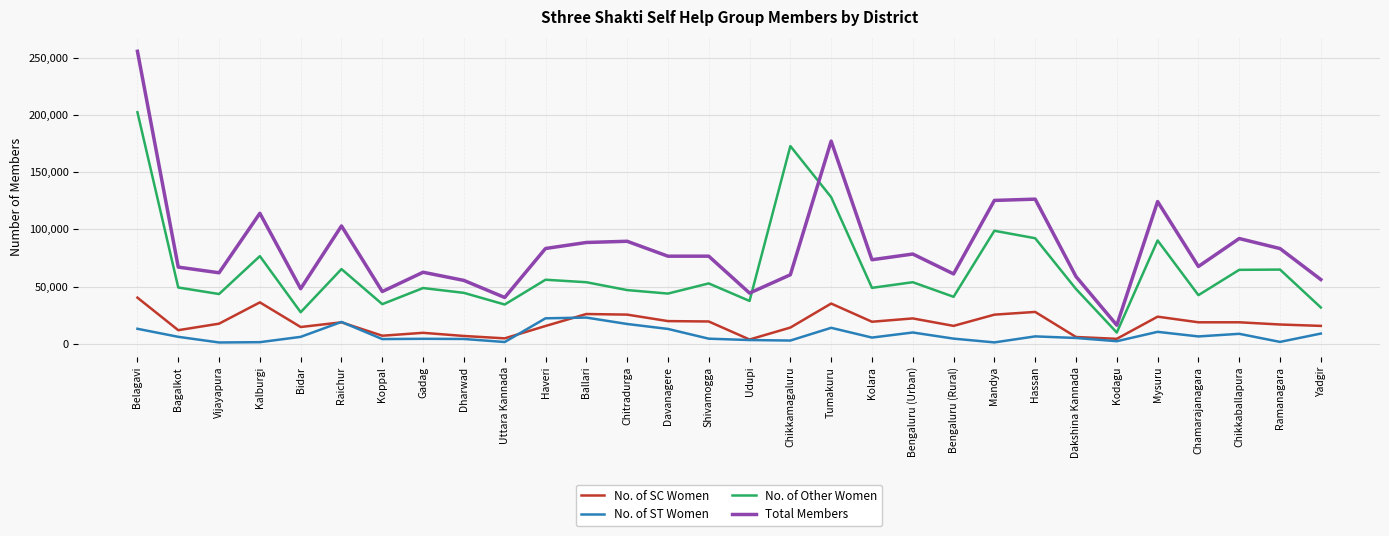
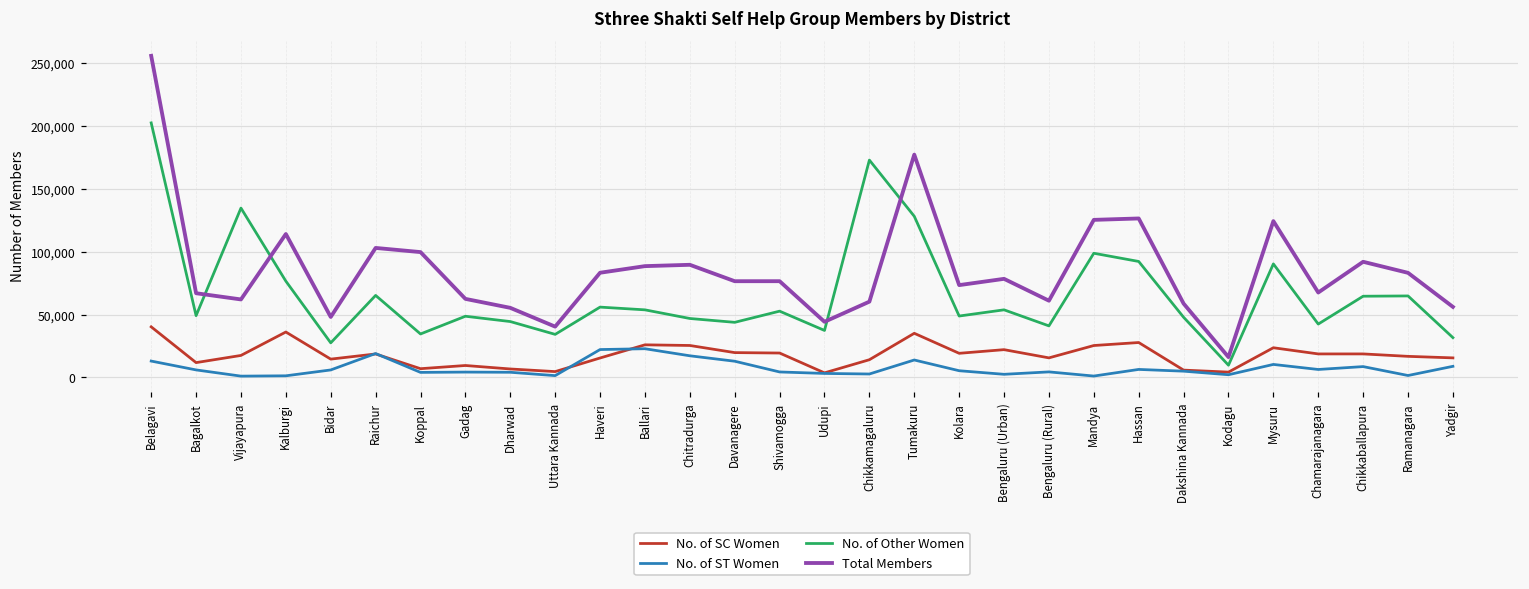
  {
    "No. of SC Women": {
      "Belagavi": "40,000",
      "Bagalkot": "12,000",
      "Vijayapura": "18,000",
      "Kalburgi": "36,000",
      "Bidar": "15,000",
      "Koppal": "7,000",
      "Gadag": "10,000",
      "Dharwad": "7,000",
      "Uttara Kannada": "5,000",
      "Haveri": "15,000",
      "Ballari": "26,000",
      "Chitradurga": "25,000",
      "Davanagere": "20,000",
      "Shivamogga": "19,000",
      "Chikkamagaluru": "14,000",
      "Tumakuru": "35,000",
      "Kolara": "19,000",
      "Bengaluru (Urban)": "22,000",
      "Bengaluru (Rural)": "16,000",
      "Mandya": "25,000",
      "Hassan": "28,000",
      "Mysuru": "24,000",
      "Chamarajanagara": "19,000",
      "Chikkaballapura": "19,000",
      "Ramanagara": "17,000",
      "Yadgir": "16,000"
    },
    "No. of ST Women": {
      "Belagavi": "13,000",
      "Bagalkot": "6,000",
      "Vijayapura": "1,000",
      "Kalburgi": "1,000",
      "Bidar": "6,000",
      "Koppal": "4,000",
      "Gadag": "4,000",
      "Dharwad": "4,000",
      "Uttara Kannada": "1,000",
      "Haveri": "22,000",
      "Ballari": "23,000",
      "Chitradurga": "17,000",
      "Davanagere": "13,000",
      "Shivamogga": "4,000",
      "Chikkamagaluru": "3,000",
      "Tumakuru": "14,000",
      "Kolara": "5,000",
-     "Bengaluru (Urban)": "10,000",
+     "Bengaluru (Urban)": "3,000",
      "Bengaluru (Rural)": "4,000",
      "Mandya": "1,000",
      "Hassan": "6,000",
      "Mysuru": "10,000",
      "Chamarajanagara": "6,000",
      "Chikkaballapura": "9,000",
      "Ramanagara": "2,000",
      "Yadgir": "9,000"
    },
    "No. of Other Women": {
      "Belagavi": "202,000",
      "Bagalkot": "49,000",
-     "Vijayapura": "43,000",
+     "Vijayapura": "135,000",
      "Kalburgi": "77,000",
      "Bidar": "28,000",
      "Raichur": "65,000",
      "Koppal": "35,000",
      "Gadag": "49,000",
      "Dharwad": "44,000",
      "Uttara Kannada": "34,000",
      "Haveri": "56,000",
      "Ballari": "54,000",
      "Chitradurga": "47,000",
      "Davanagere": "44,000",
      "Shivamogga": "53,000",
      "Udupi": "37,000",
      "Chikkamagaluru": "173,000",
      "Tumakuru": "128,000",
      "Kolara": "49,000",
      "Bengaluru (Urban)": "54,000",
      "Bengaluru (Rural)": "41,000",
      "Mandya": "99,000",
      "Hassan": "92,000",
      "Dakshina Kannada": "48,000",
      "Kodagu": "10,000",
      "Mysuru": "90,000",
      "Chamarajanagara": "42,000",
      "Chikkaballapura": "65,000",
      "Ramanagara": "65,000",
      "Yadgir": "32,000"
    },
    "Total Members": {
      "Belagavi": "256,000",
      "Bagalkot": "67,000",
      "Vijayapura": "62,000",
      "Kalburgi": "114,000",
      "Bidar": "48,000",
      "Raichur": "103,000",
-     "Koppal": "46,000",
+     "Koppal": "100,000",
      "Gadag": "62,000",
      "Dharwad": "55,000",
      "Uttara Kannada": "40,000",
      "Haveri": "83,000",
      "Ballari": "88,000",
      "Chitradurga": "90,000",
      "Davanagere": "76,000",
      "Shivamogga": "77,000",
      "Udupi": "44,000",
      "Chikkamagaluru": "60,000",
      "Tumakuru": "177,000",
      "Kolara": "73,000",
      "Bengaluru (Urban)": "78,000",
      "Bengaluru (Rural)": "61,000",
      "Mandya": "125,000",
      "Hassan": "126,000",
      "Dakshina Kannada": "59,000",
      "Kodagu": "16,000",
      "Mysuru": "124,000",
      "Chamarajanagara": "68,000",
      "Chikkaballapura": "92,000",
      "Ramanagara": "83,000",
      "Yadgir": "56,000"
    }
  }
